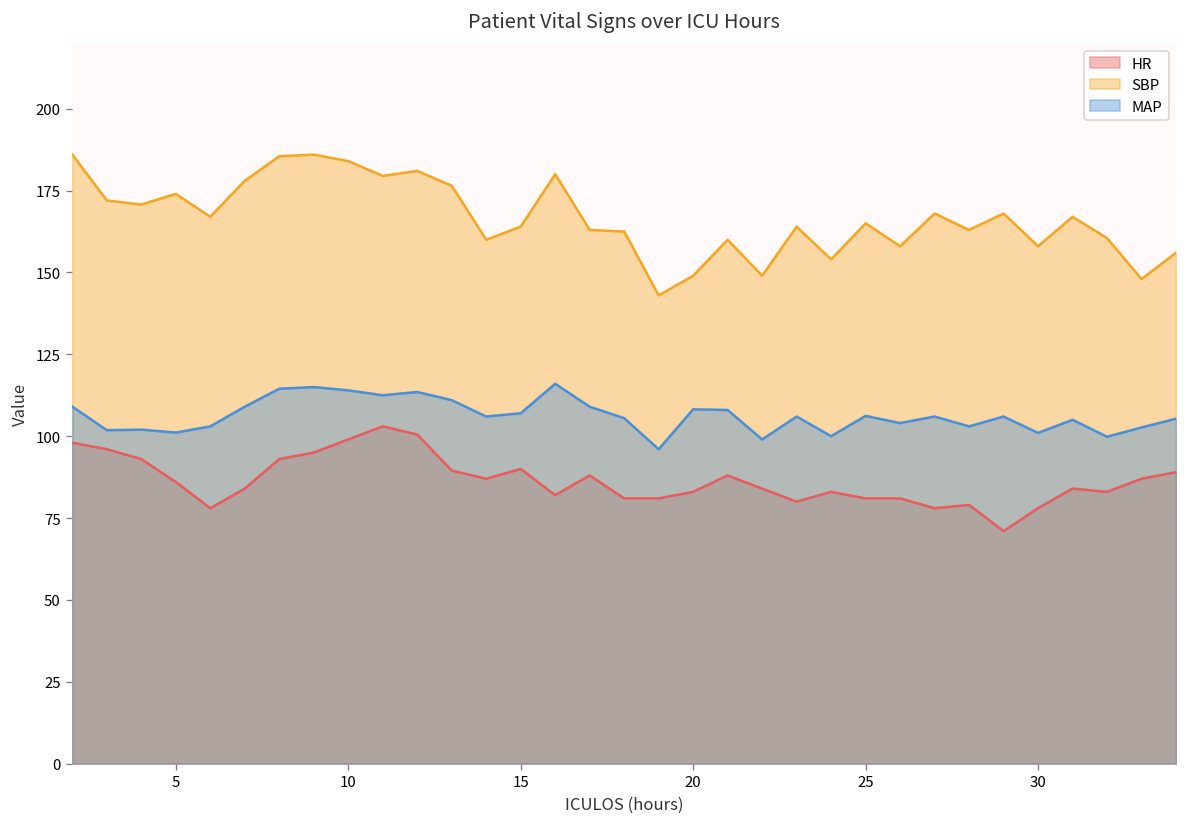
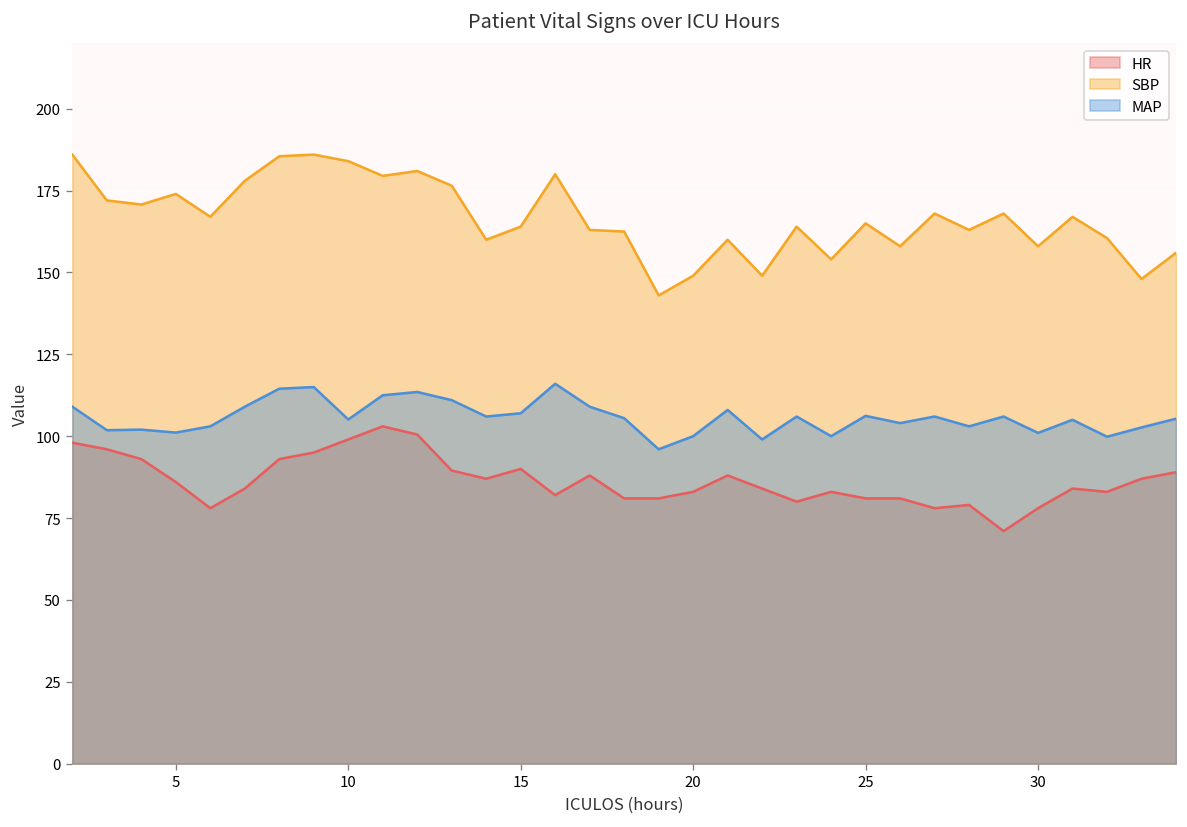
  {
    "MAP": {
      "5": 101,
-     "10": 114,
+     "10": 105,
      "15": 107,
-     "20": 108,
+     "20": 100,
      "25": 106,
      "30": 101
    }
  }
